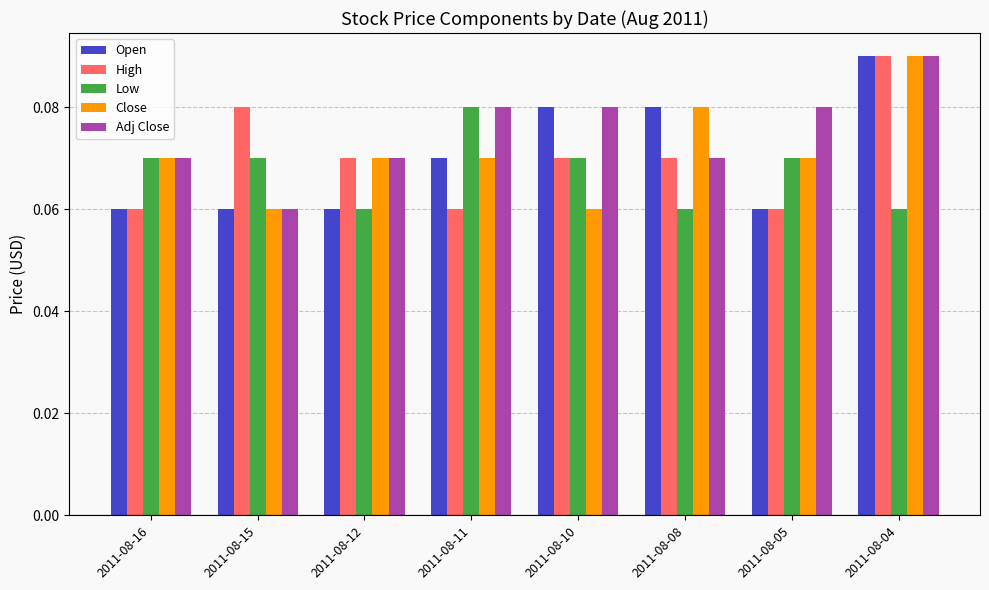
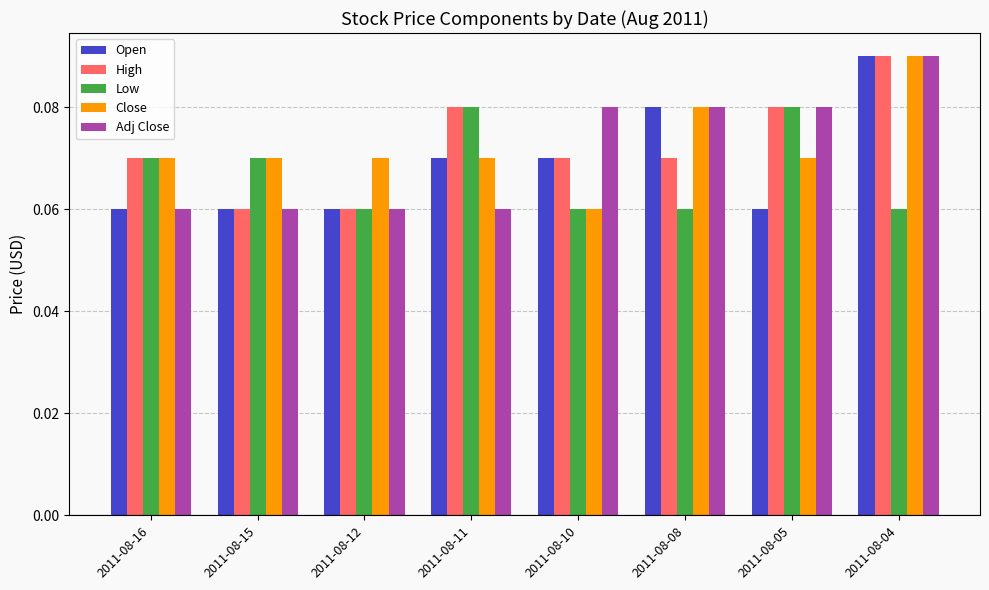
  {
    "Open": {
      "2011-08-16": 0.06,
      "2011-08-15": 0.06,
      "2011-08-12": 0.06,
      "2011-08-11": 0.07,
-     "2011-08-10": 0.08,
+     "2011-08-10": 0.07,
      "2011-08-08": 0.08,
      "2011-08-05": 0.06,
      "2011-08-04": 0.09
    },
    "High": {
-     "2011-08-16": 0.06,
-     "2011-08-15": 0.08,
-     "2011-08-12": 0.07,
-     "2011-08-11": 0.06,
+     "2011-08-16": 0.07,
+     "2011-08-15": 0.06,
+     "2011-08-12": 0.06,
+     "2011-08-11": 0.08,
      "2011-08-10": 0.07,
      "2011-08-08": 0.07,
-     "2011-08-05": 0.06,
+     "2011-08-05": 0.08,
      "2011-08-04": 0.09
    },
    "Low": {
      "2011-08-16": 0.07,
      "2011-08-15": 0.07,
      "2011-08-12": 0.06,
      "2011-08-11": 0.08,
-     "2011-08-10": 0.07,
+     "2011-08-10": 0.06,
      "2011-08-08": 0.06,
-     "2011-08-05": 0.07,
+     "2011-08-05": 0.08,
      "2011-08-04": 0.06
    },
    "Close": {
      "2011-08-16": 0.07,
-     "2011-08-15": 0.06,
+     "2011-08-15": 0.07,
      "2011-08-12": 0.07,
      "2011-08-11": 0.07,
      "2011-08-10": 0.06,
      "2011-08-08": 0.08,
      "2011-08-05": 0.07,
      "2011-08-04": 0.09
    },
    "Adj Close": {
-     "2011-08-16": 0.07,
+     "2011-08-16": 0.06,
      "2011-08-15": 0.06,
-     "2011-08-12": 0.07,
-     "2011-08-11": 0.08,
+     "2011-08-12": 0.06,
+     "2011-08-11": 0.06,
      "2011-08-10": 0.08,
-     "2011-08-08": 0.07,
+     "2011-08-08": 0.08,
      "2011-08-05": 0.08,
      "2011-08-04": 0.09
    }
  }
